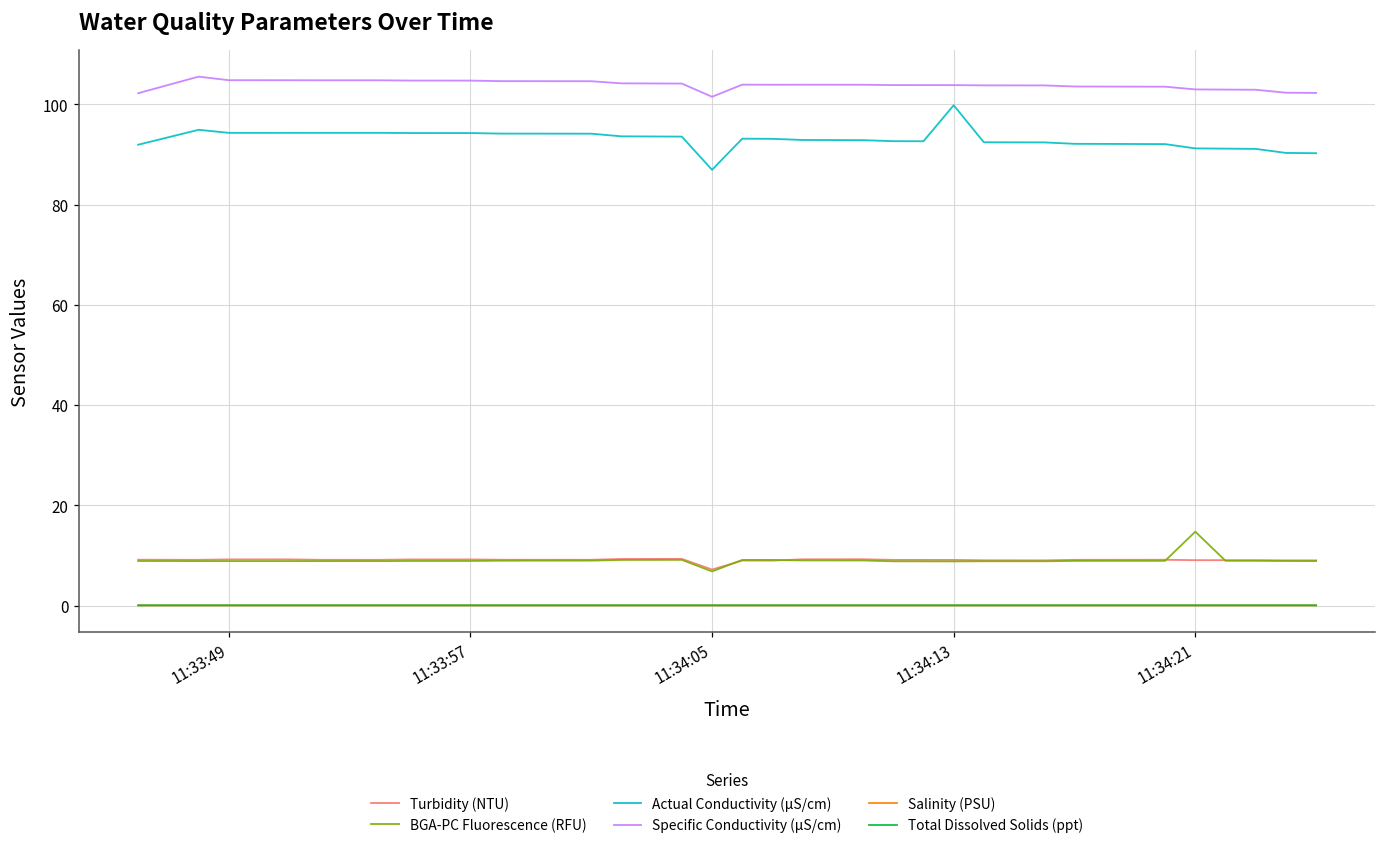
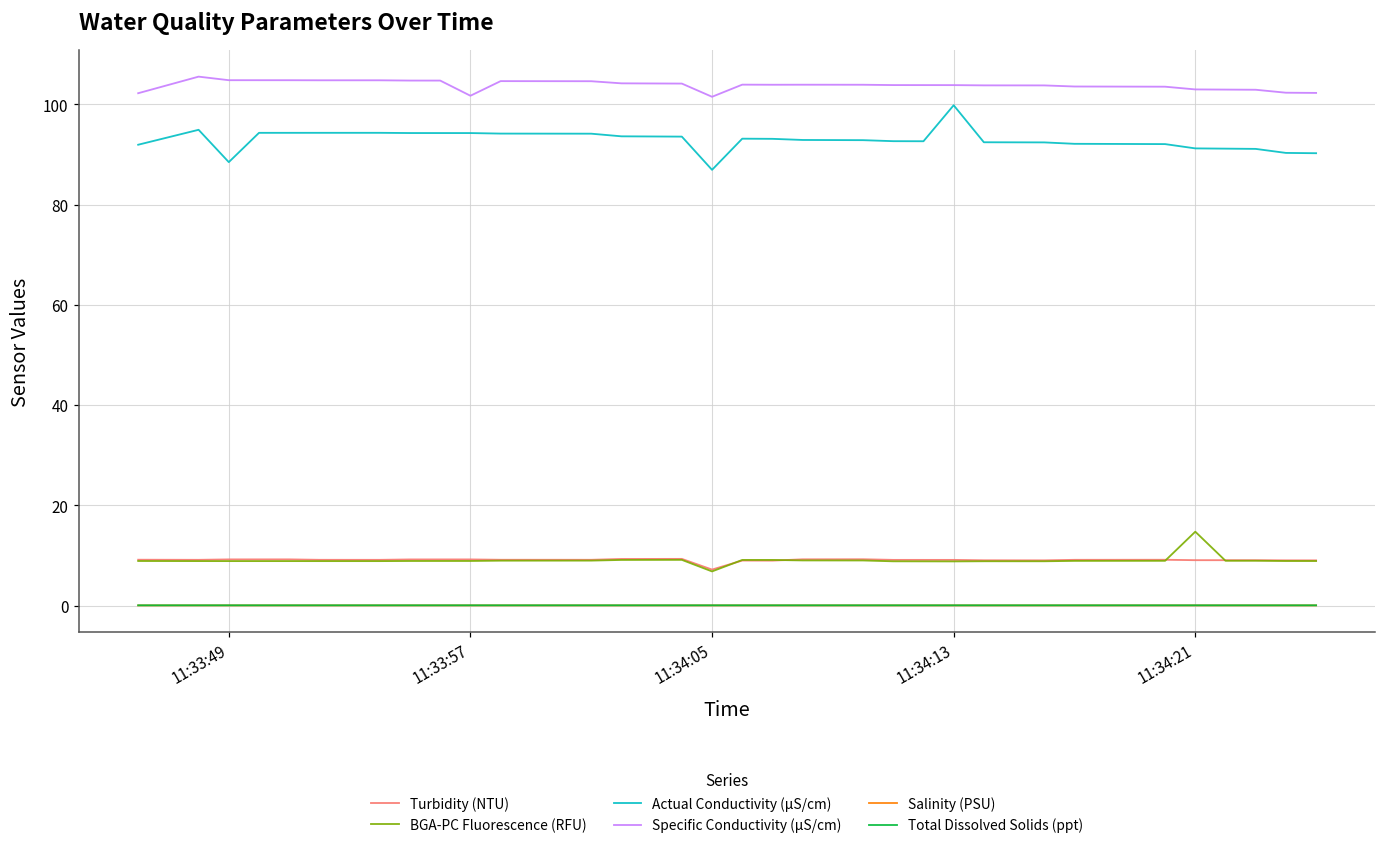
  {
    "Turbidity (NTU)": {
      "11:34:21": 9
    },
    "BGA-PC Fluorescence (RFU)": {
      "11:34:21": 15
    },
    "Actual Conductivity (µS/cm)": {
-     "11:33:49": 94,
+     "11:33:49": 88,
      "11:33:57": 94,
      "11:34:05": 87,
      "11:34:13": 100,
      "11:34:21": 91
    },
    "Specific Conductivity (µS/cm)": {
      "11:33:49": 105,
-     "11:33:57": 105,
+     "11:33:57": 102,
      "11:34:05": 101,
      "11:34:13": 104,
      "11:34:21": 103
    },
    "Total Dissolved Solids (ppt)": {
      "11:33:49": 0,
      "11:33:57": 0,
      "11:34:05": 0,
      "11:34:13": 0,
      "11:34:21": 0
    }
  }
